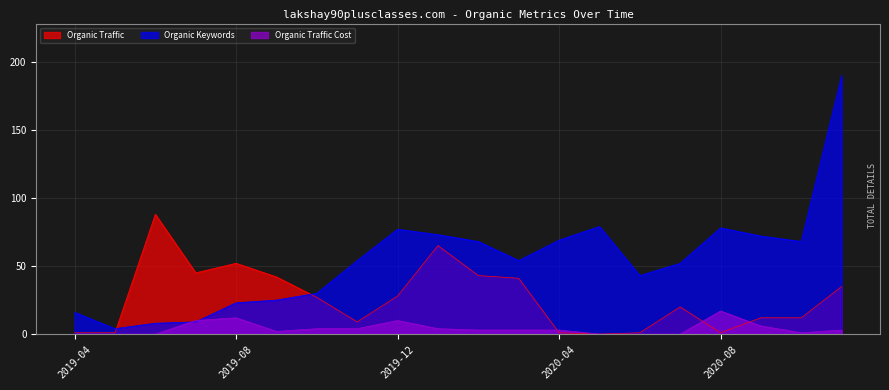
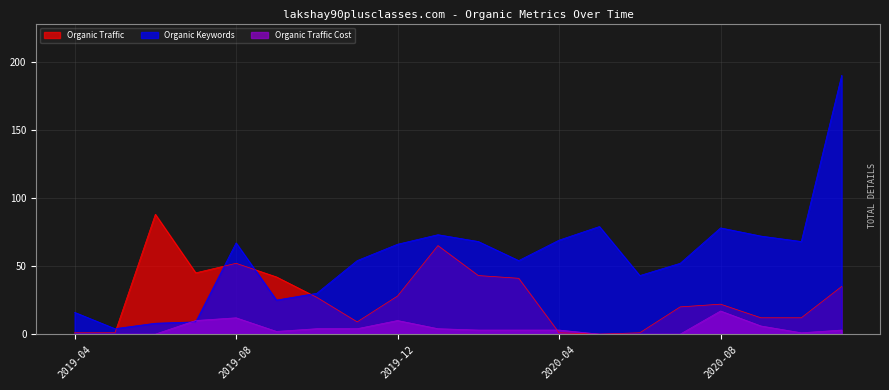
  {
    "Organic Traffic": {
      "2019-08": 52,
      "2019-12": 28,
      "2020-04": 1,
-     "2020-08": 1
+     "2020-08": 22
    },
    "Organic Keywords": {
      "2019-04": 16,
-     "2019-08": 23,
-     "2019-12": 77,
+     "2019-08": 67,
+     "2019-12": 66,
      "2020-04": 69,
      "2020-08": 78
    },
    "Organic Traffic Cost": {
      "2019-08": 12,
      "2019-12": 10,
      "2020-04": 3,
      "2020-08": 17
    }
  }
